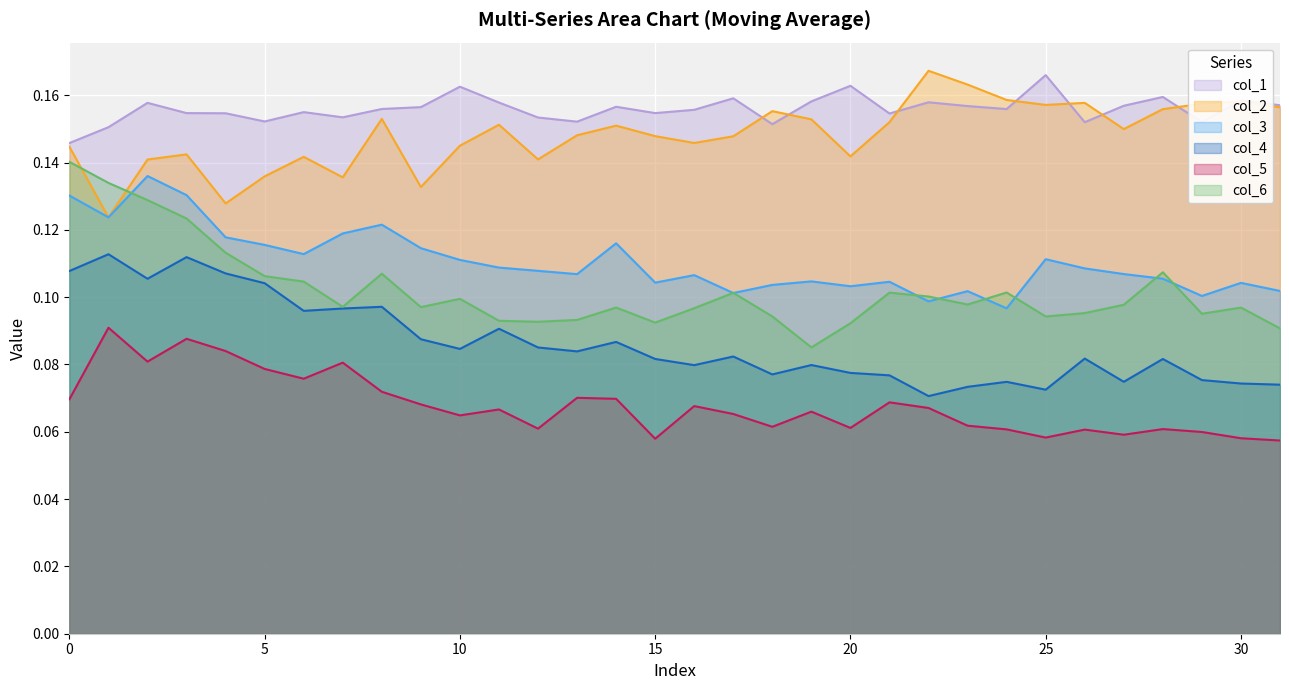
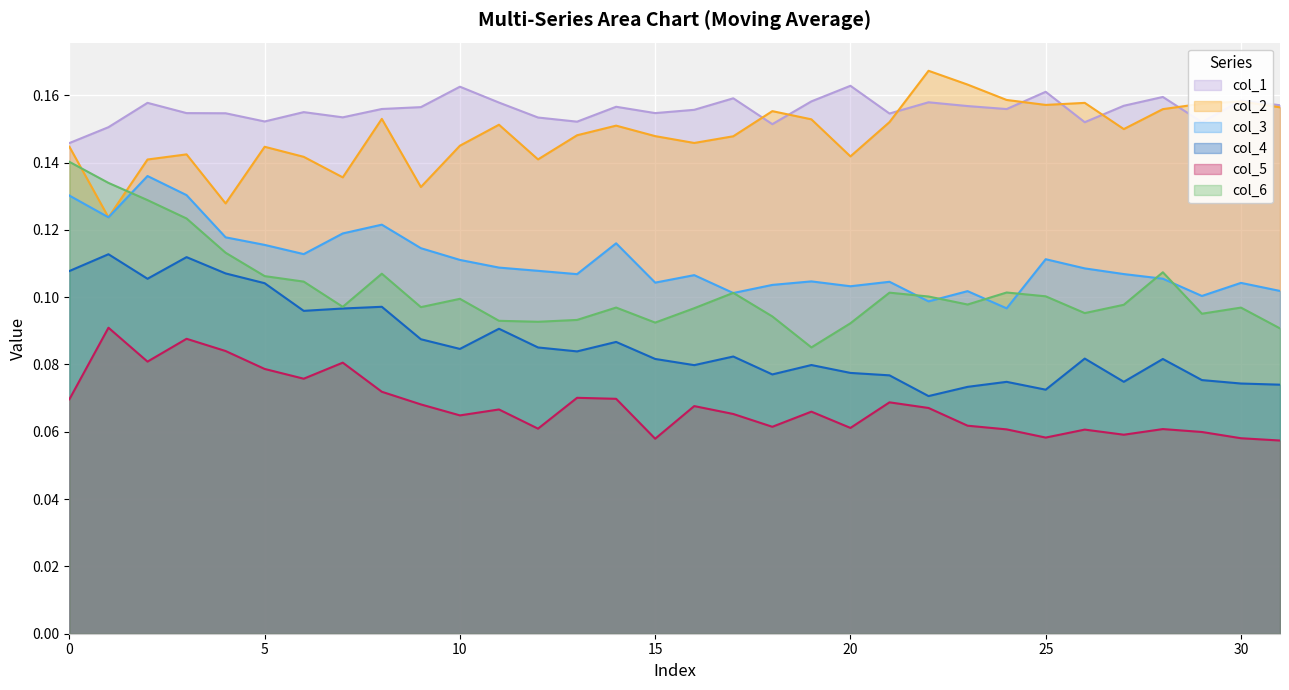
  {
    "col_1": {
      "0": 0.146,
      "5": 0.152,
      "10": 0.163,
      "15": 0.155,
      "20": 0.163,
-     "25": 0.166
+     "25": 0.161
    },
    "col_2": {
      "0": 0.145,
-     "5": 0.136,
+     "5": 0.145,
      "10": 0.145,
      "15": 0.148,
      "20": 0.142,
      "25": 0.157
    },
    "col_5": {
      "0": 0.070,
      "5": 0.079,
      "10": 0.065,
      "15": 0.058,
      "20": 0.061,
      "25": 0.058,
      "30": 0.058
    },
    "col_6": {
      "0": 0.140,
      "5": 0.106,
      "10": 0.100,
      "15": 0.092,
      "20": 0.092,
-     "25": 0.094,
+     "25": 0.100,
      "30": 0.097
    }
  }
